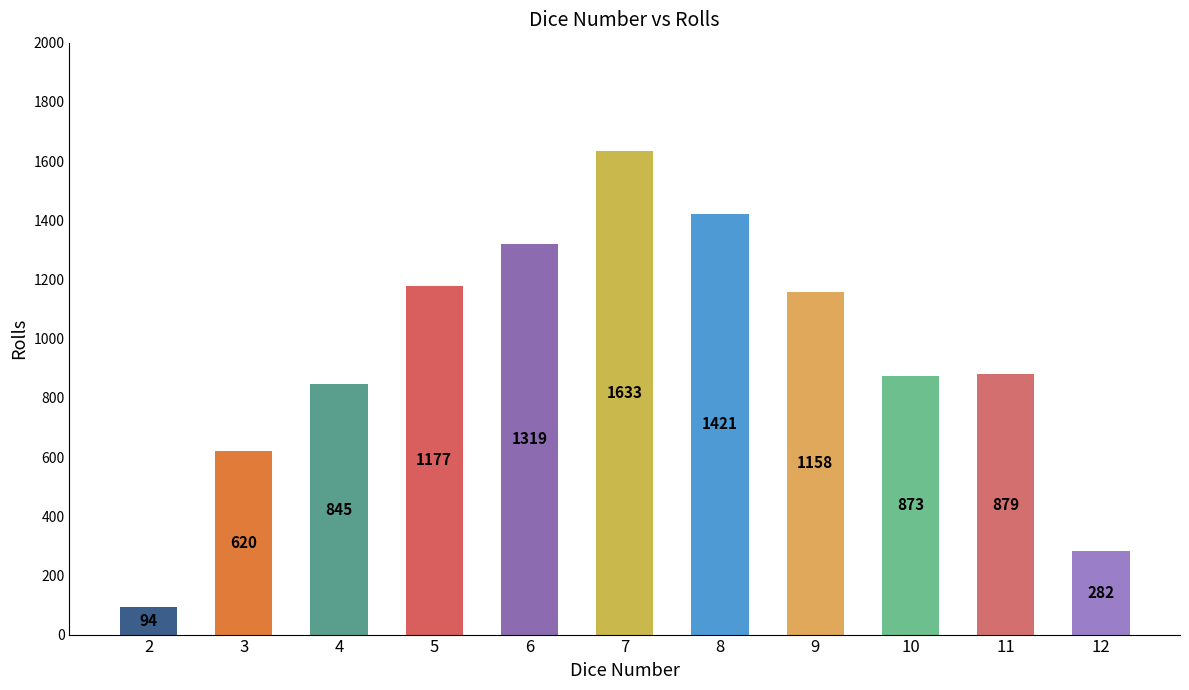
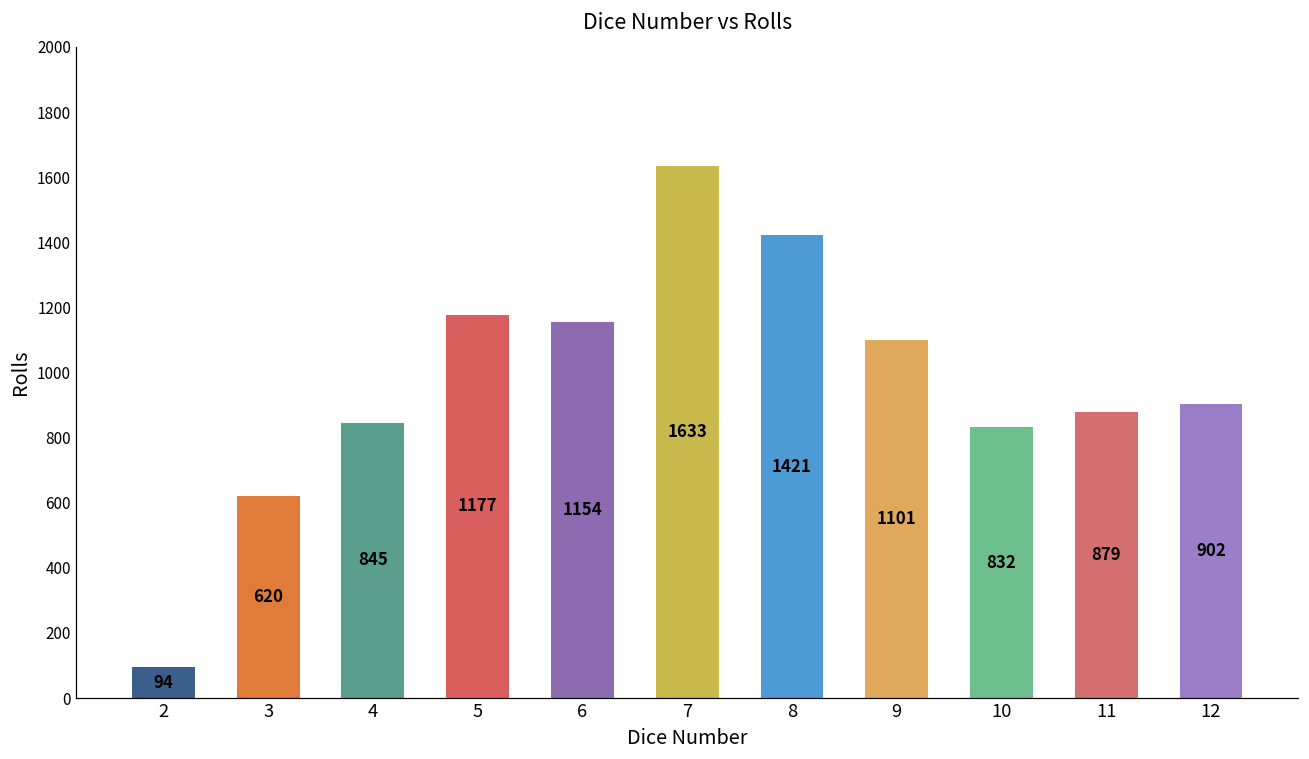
  {
    "2": 94,
    "3": 620,
    "4": 845,
    "5": 1177,
-   "6": 1319,
+   "6": 1154,
    "7": 1633,
    "8": 1421,
-   "9": 1158,
-   "10": 873,
+   "9": 1101,
+   "10": 832,
    "11": 879,
-   "12": 282
+   "12": 902
  }
